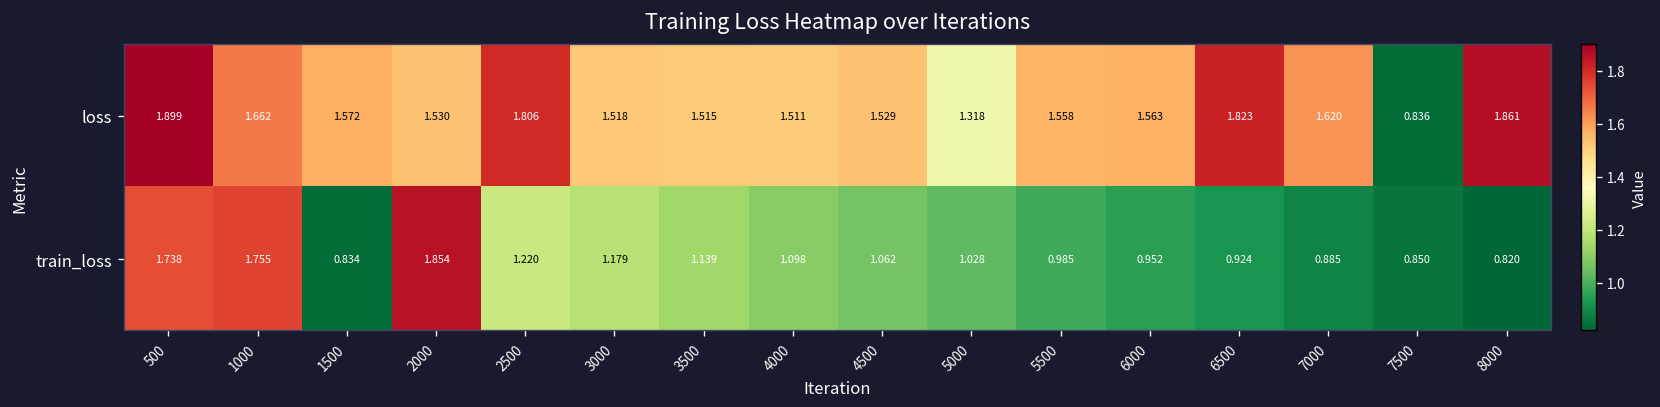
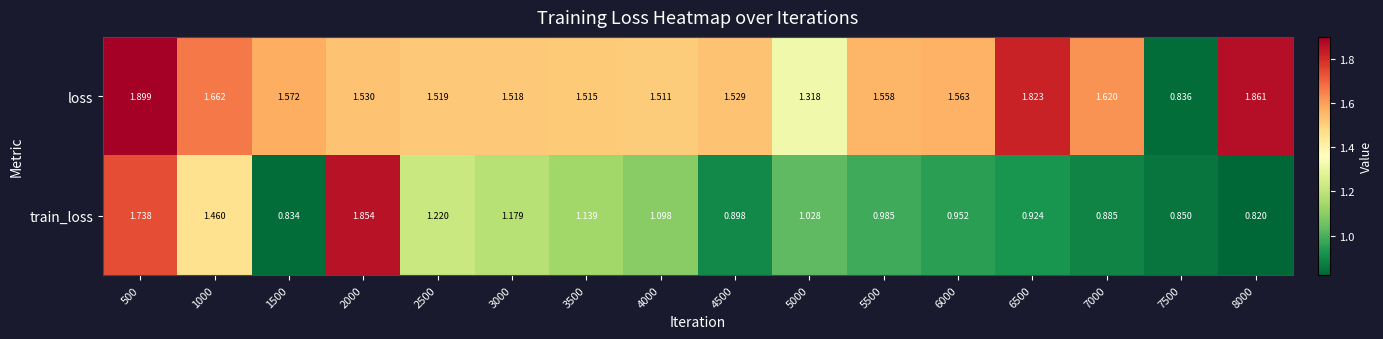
  {
    "loss": {
      "500": 1.899,
      "1000": 1.662,
      "1500": 1.572,
      "2000": 1.530,
-     "2500": 1.806,
+     "2500": 1.519,
      "3000": 1.518,
      "3500": 1.515,
      "4000": 1.511,
      "4500": 1.529,
      "5000": 1.318,
      "5500": 1.558,
      "6000": 1.563,
      "6500": 1.823,
      "7000": 1.620,
      "7500": 0.836,
      "8000": 1.861
    },
    "train_loss": {
      "500": 1.738,
-     "1000": 1.755,
+     "1000": 1.460,
      "1500": 0.834,
      "2000": 1.854,
      "2500": 1.220,
      "3000": 1.179,
      "3500": 1.139,
      "4000": 1.098,
-     "4500": 1.062,
+     "4500": 0.898,
      "5000": 1.028,
      "5500": 0.985,
      "6000": 0.952,
      "6500": 0.924,
      "7000": 0.885,
      "7500": 0.850,
      "8000": 0.820
    }
  }
